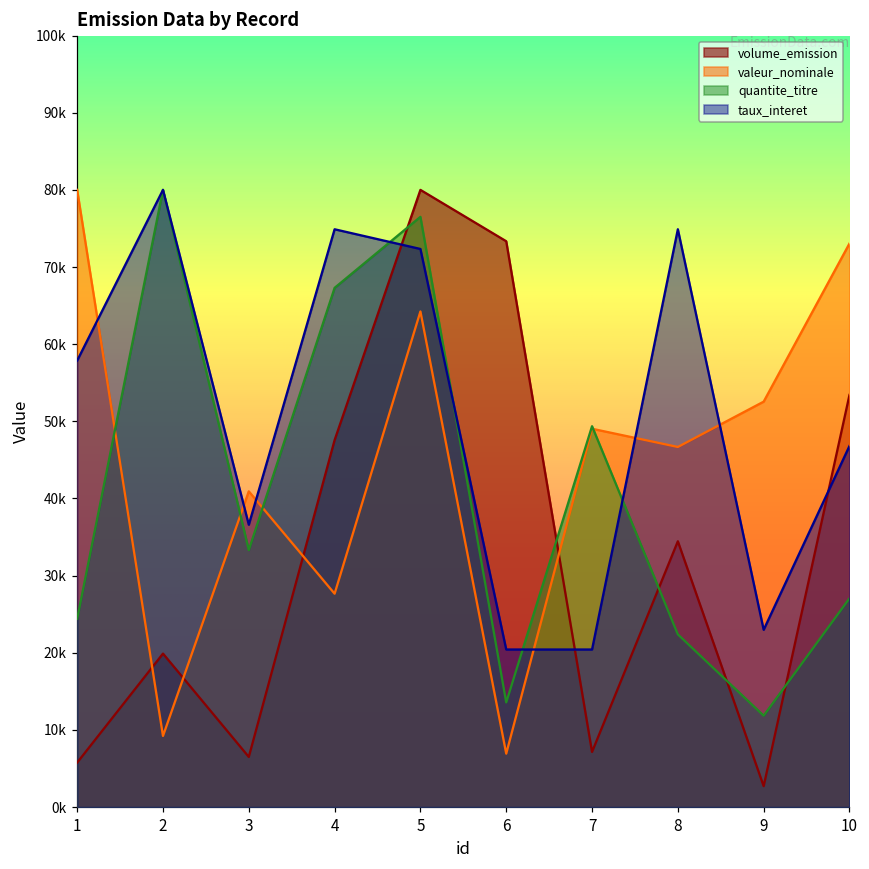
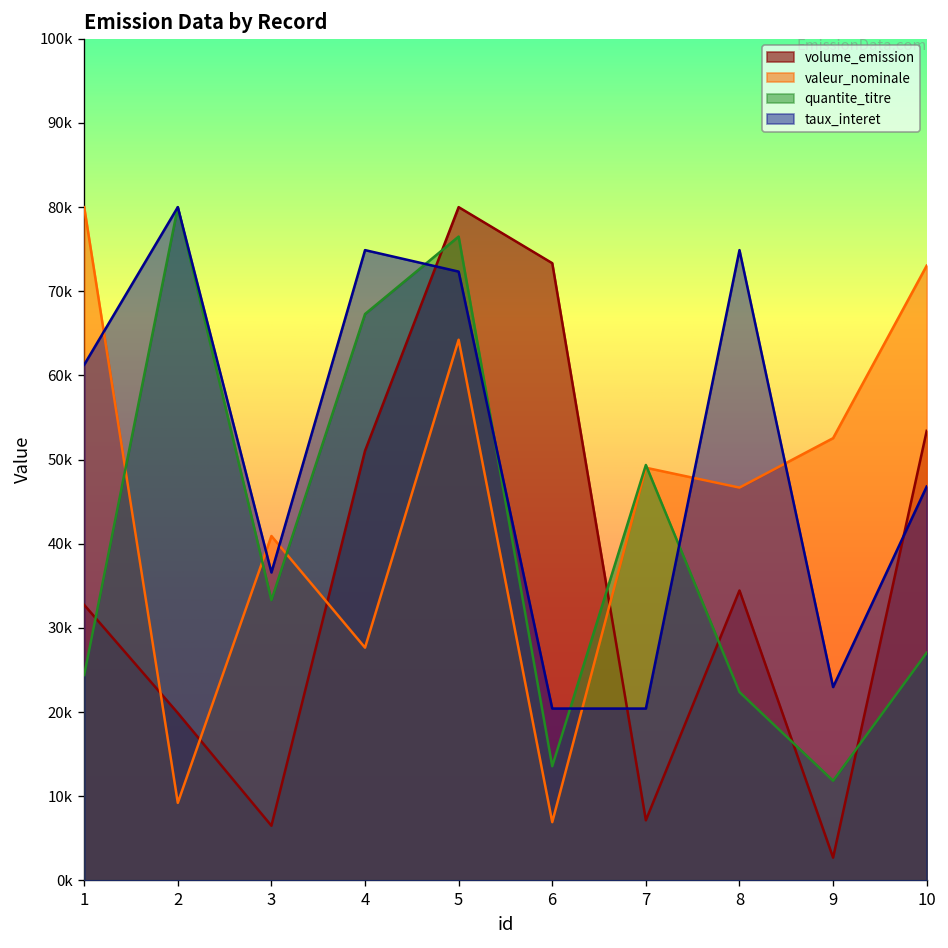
  {
    "volume_emission": {
-     "1": 6000,
+     "1": 33000,
      "2": 20000,
      "3": 7000,
-     "4": 48000,
+     "4": 51000,
      "5": 80000,
      "6": 73000,
      "7": 7000,
      "8": 34000,
      "9": 3000,
      "10": 53000
    },
    "valeur_nominale": {
      "1": 80000,
      "2": 9000,
      "3": 41000,
      "4": 28000,
      "5": 64000,
      "6": 7000,
      "8": 47000,
      "9": 53000,
      "10": 73000
    },
    "quantite_titre": {
      "1": 24000,
      "3": 33000,
      "4": 67000,
      "5": 77000,
      "6": 14000,
      "8": 22000,
      "9": 12000,
      "10": 27000
    },
    "taux_interet": {
-     "1": 58000,
+     "1": 61000,
      "3": 37000,
      "4": 75000,
      "5": 72000,
      "6": 20000,
      "7": 20000,
      "8": 75000,
      "9": 23000,
      "10": 47000
    }
  }
